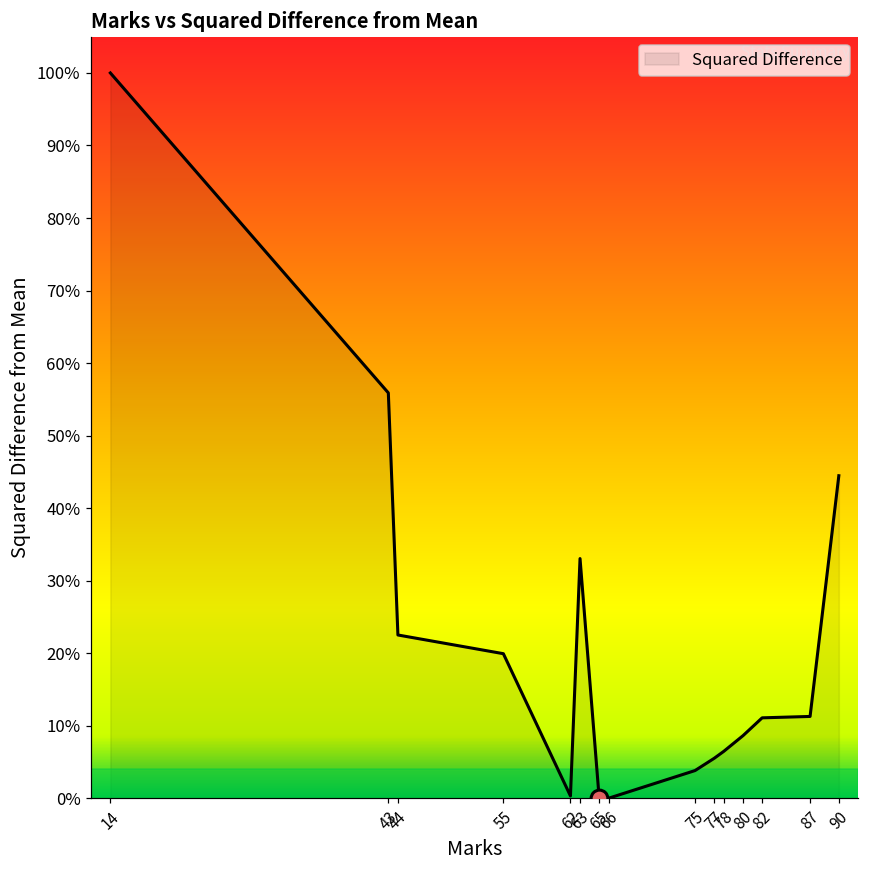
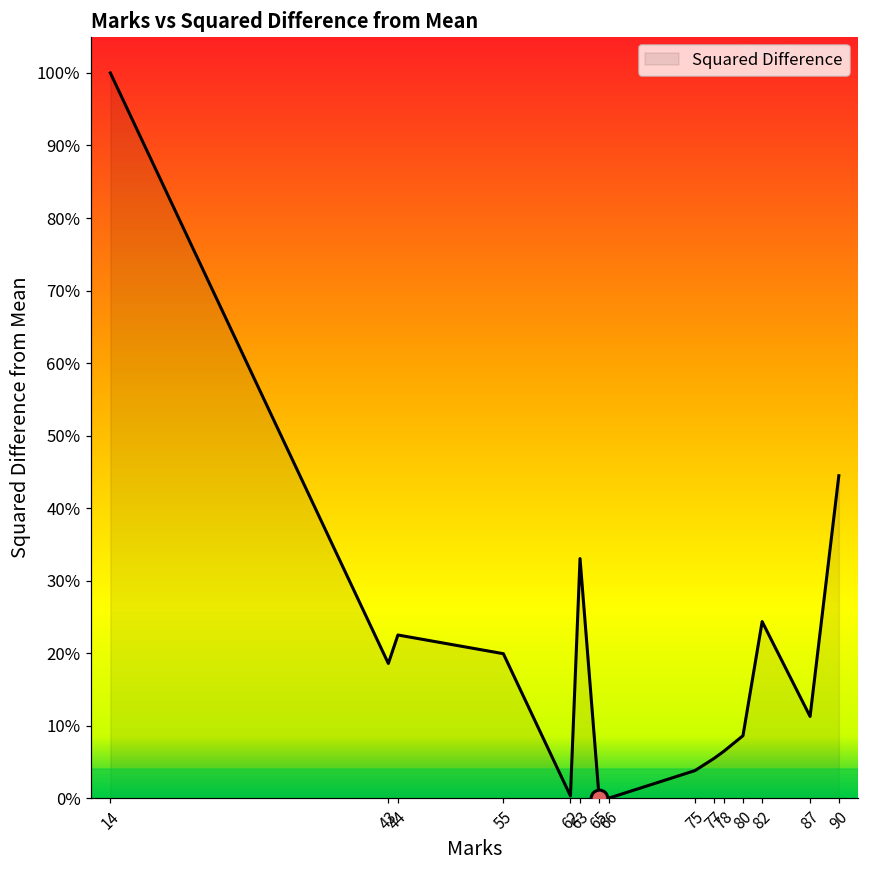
  {
    "Squared Difference": {
      "14": "100%",
-     "43": "56%",
+     "43": "19%",
      "44": "23%",
      "55": "20%",
      "63": "33%",
      "77": "6%",
      "78": "6%",
      "80": "9%",
-     "82": "11%",
+     "82": "24%",
      "87": "11%",
      "90": "44%"
    }
  }
